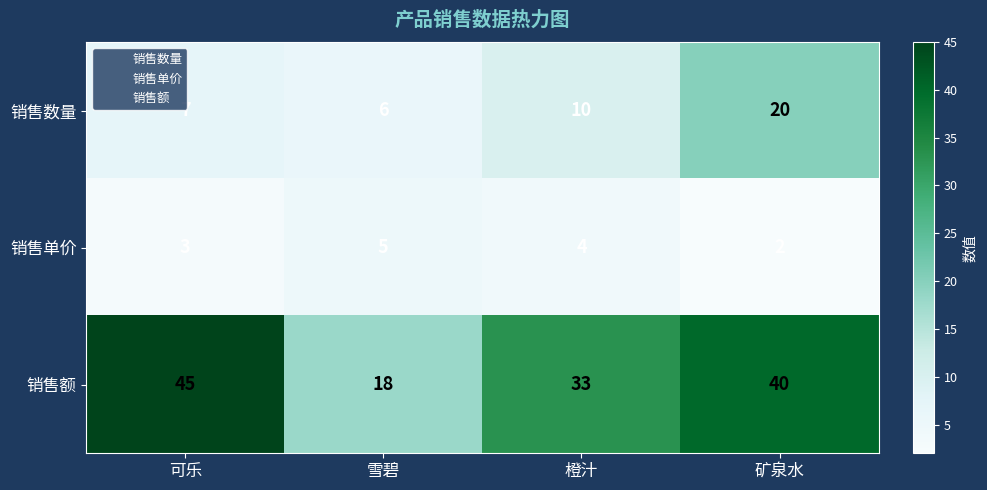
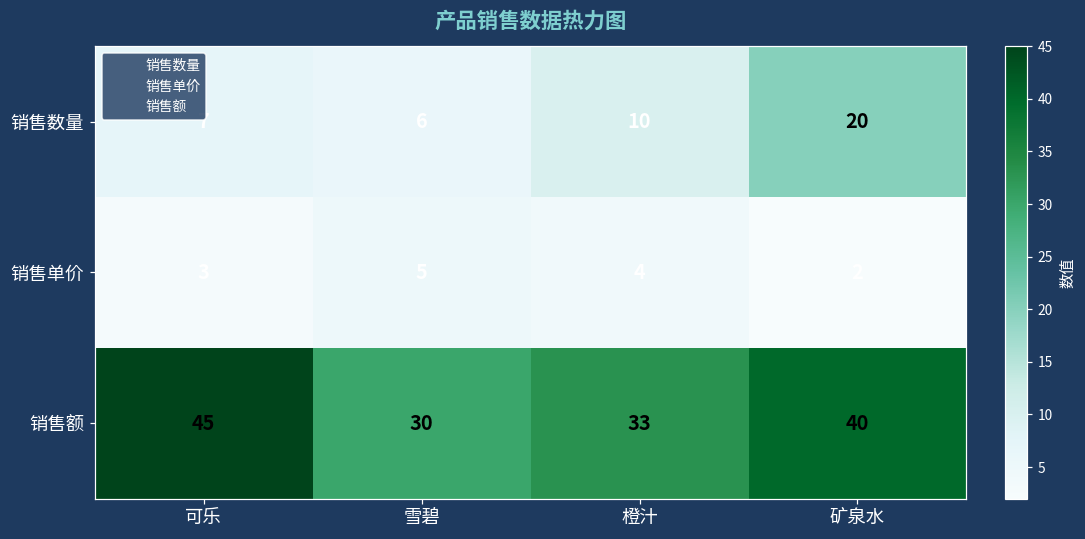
  {
    "销售数量": {
      "矿泉水": 20
    },
    "销售额": {
      "可乐": 45,
-     "雪碧": 18,
+     "雪碧": 30,
      "橙汁": 33,
      "矿泉水": 40
    }
  }
